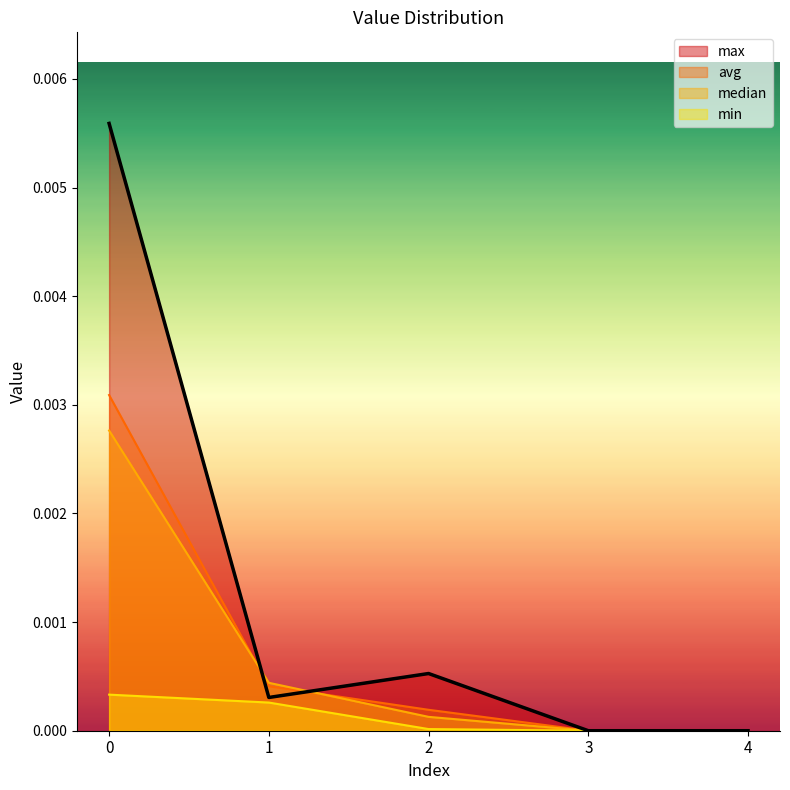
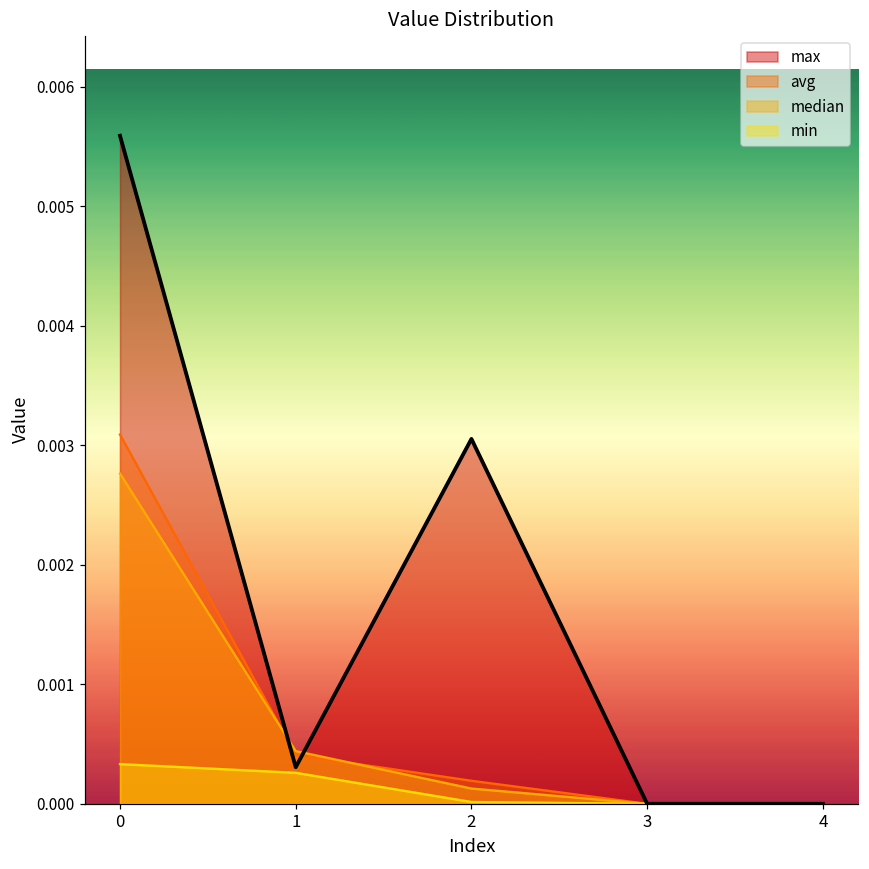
  {
    "max": {
      "0": 0.00559,
      "1": 0.00031,
-     "2": 0.00053
+     "2": 0.00305
    }
  }
